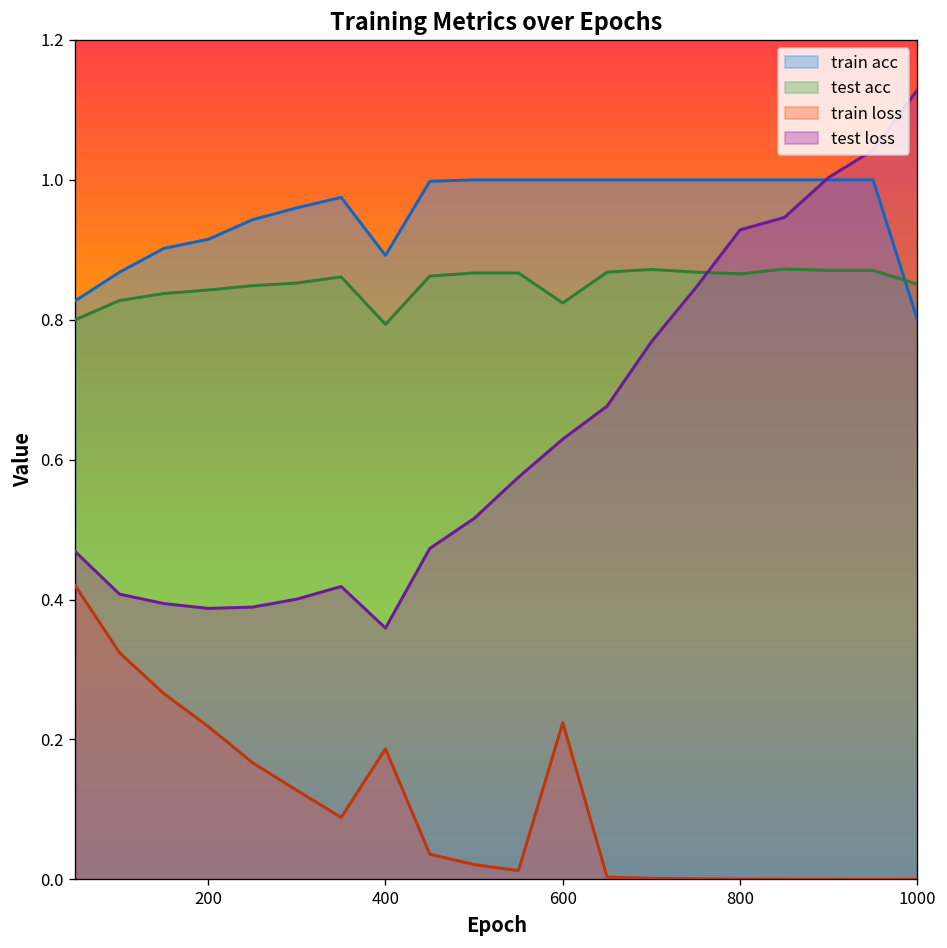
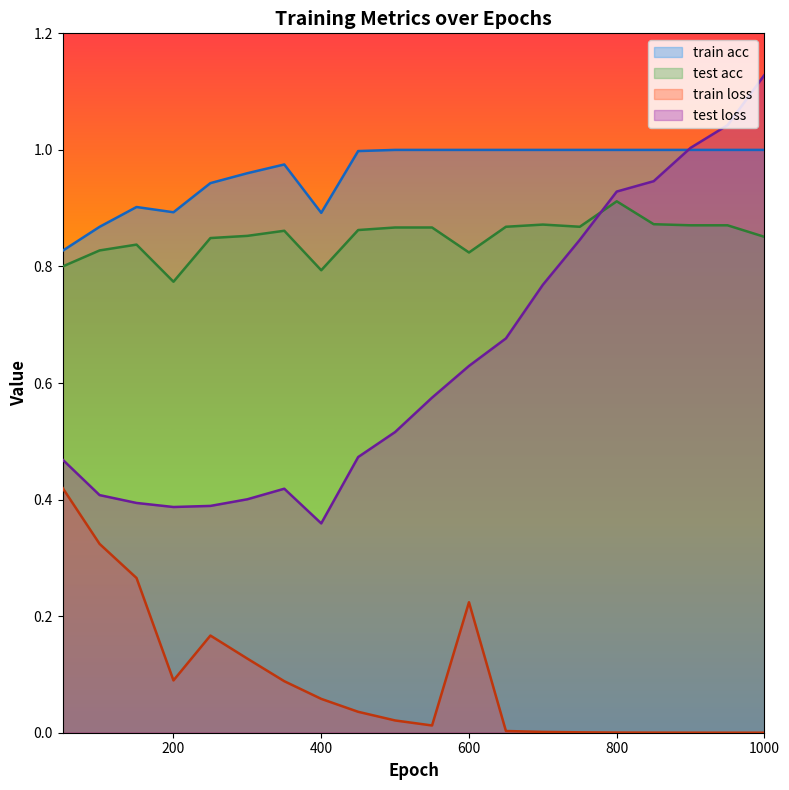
  {
    "train acc": {
-     "200": 0.92,
+     "200": 0.89,
      "400": 0.89,
      "600": 1.00,
      "800": 1.00,
-     "1000": 0.8
+     "1000": 1.0
    },
    "test acc": {
-     "200": 0.84,
+     "200": 0.77,
      "400": 0.79,
      "600": 0.82,
-     "800": 0.87,
+     "800": 0.91,
      "1000": 0.85
    },
    "train loss": {
-     "200": 0.22,
-     "400": 0.19,
+     "200": 0.09,
+     "400": 0.06,
      "600": 0.22,
      "800": 0.00,
      "1000": 0.00
    },
    "test loss": {
      "200": 0.39,
      "400": 0.36,
      "600": 0.63,
      "800": 0.93,
      "1000": 1.13
    }
  }
